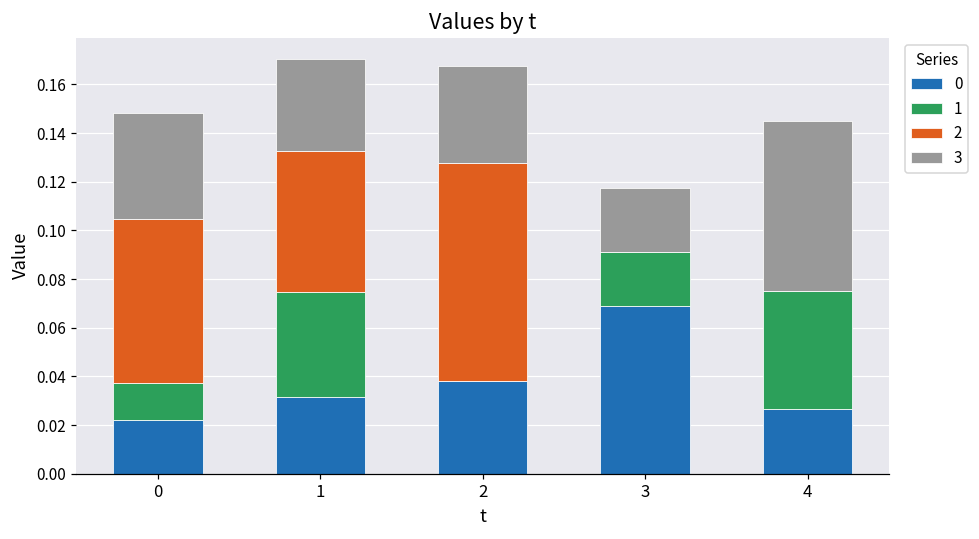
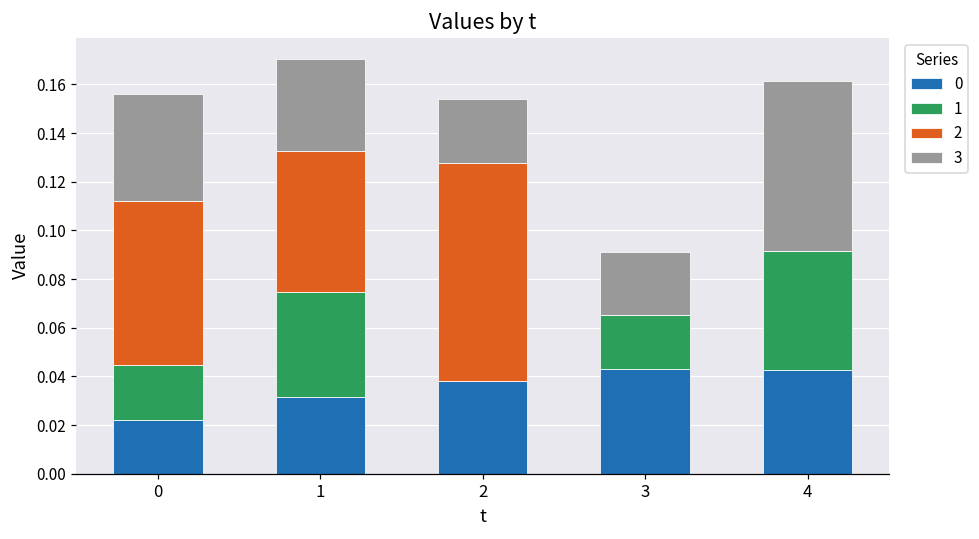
  {
    "0": {
      "0": 0.022,
      "1": 0.032,
      "2": 0.038,
-     "3": 0.069,
-     "4": 0.027
+     "3": 0.043,
+     "4": 0.043
    },
    "1": {
-     "0": 0.015,
+     "0": 0.023,
      "1": 0.043,
      "2": 0.000,
      "3": 0.022,
      "4": 0.049
    },
    "2": {
      "0": 0.068,
      "1": 0.058,
      "2": 0.090,
      "3": 0.000,
      "4": 0.000
    },
    "3": {
      "0": 0.044,
      "1": 0.038,
-     "2": 0.040,
+     "2": 0.026,
      "3": 0.026,
      "4": 0.070
    }
  }
